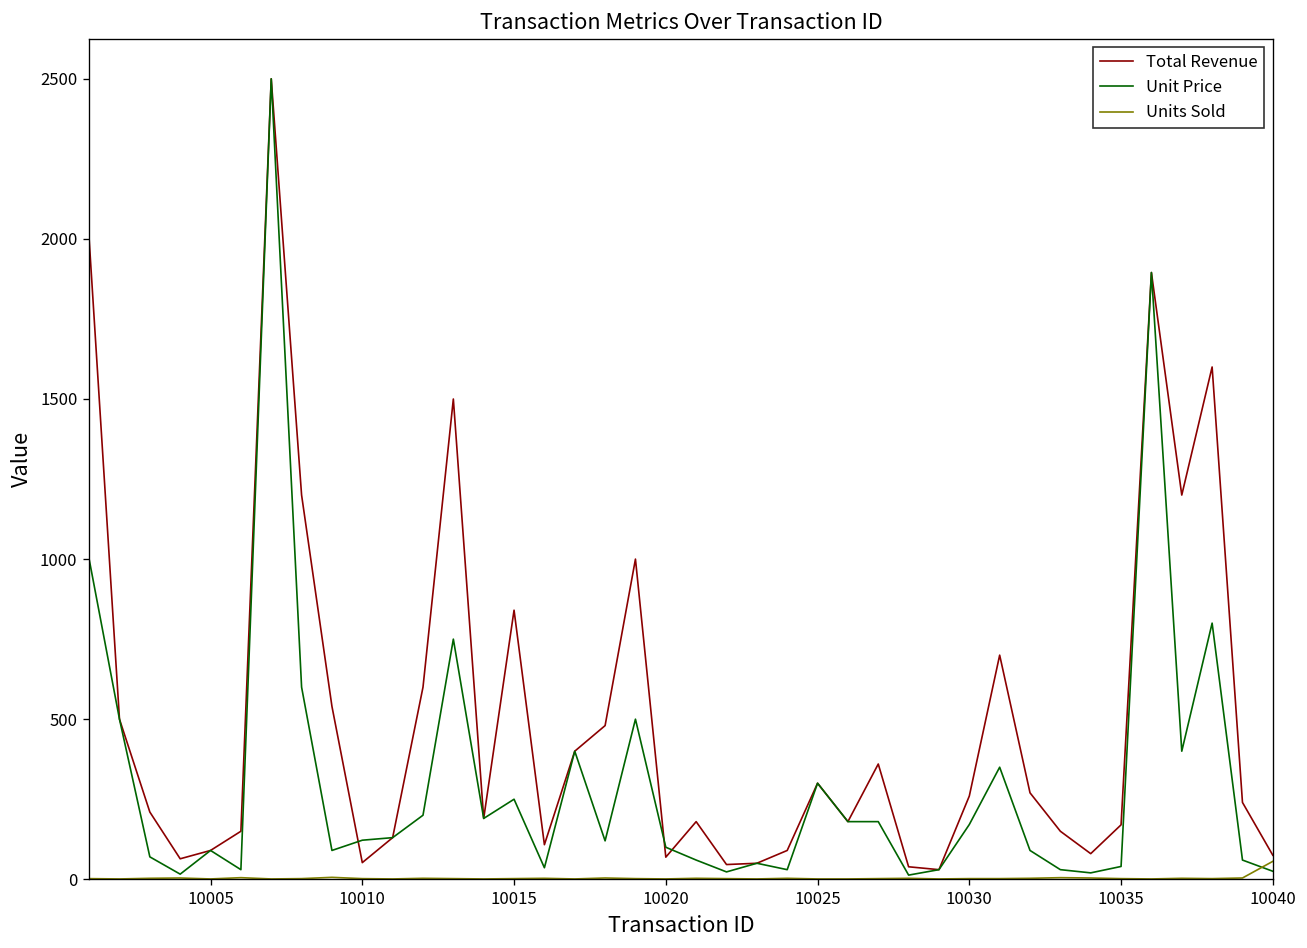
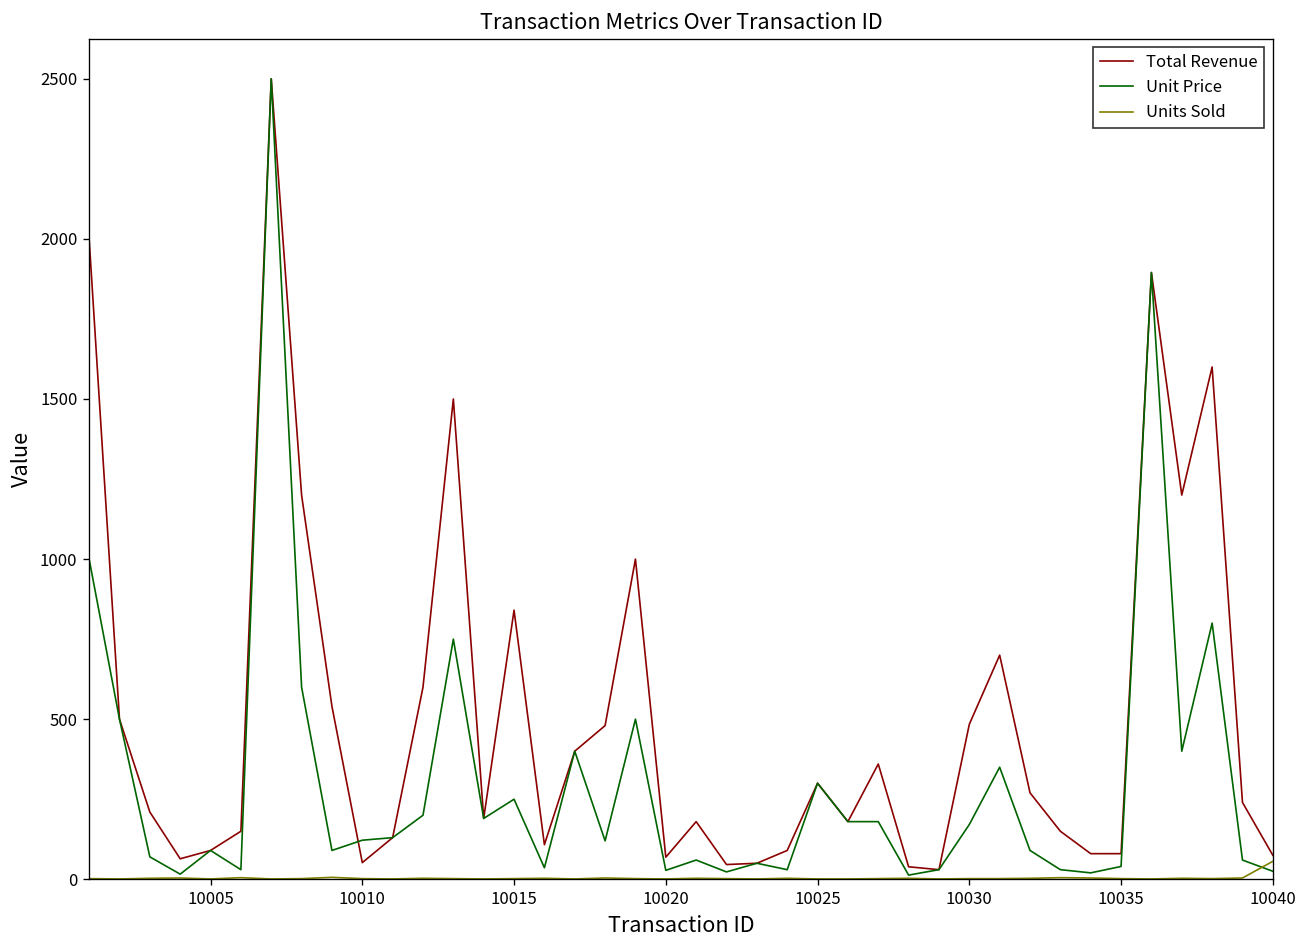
  {
    "Total Revenue": {
      "10010": 50,
      "10015": 840,
      "10020": 70,
-     "10030": 260,
-     "10035": 170,
+     "10030": 480,
+     "10035": 80,
      "10040": 70
    },
    "Unit Price": {
      "10010": 120,
      "10015": 250,
-     "10020": 100,
+     "10020": 30,
      "10030": 170,
      "10035": 40,
      "10040": 20
    },
    "Units Sold": {
      "10005": 0,
      "10010": 0,
      "10015": 0,
      "10020": 0,
      "10025": 0,
      "10030": 0,
      "10035": 0,
      "10040": 60
    }
  }
